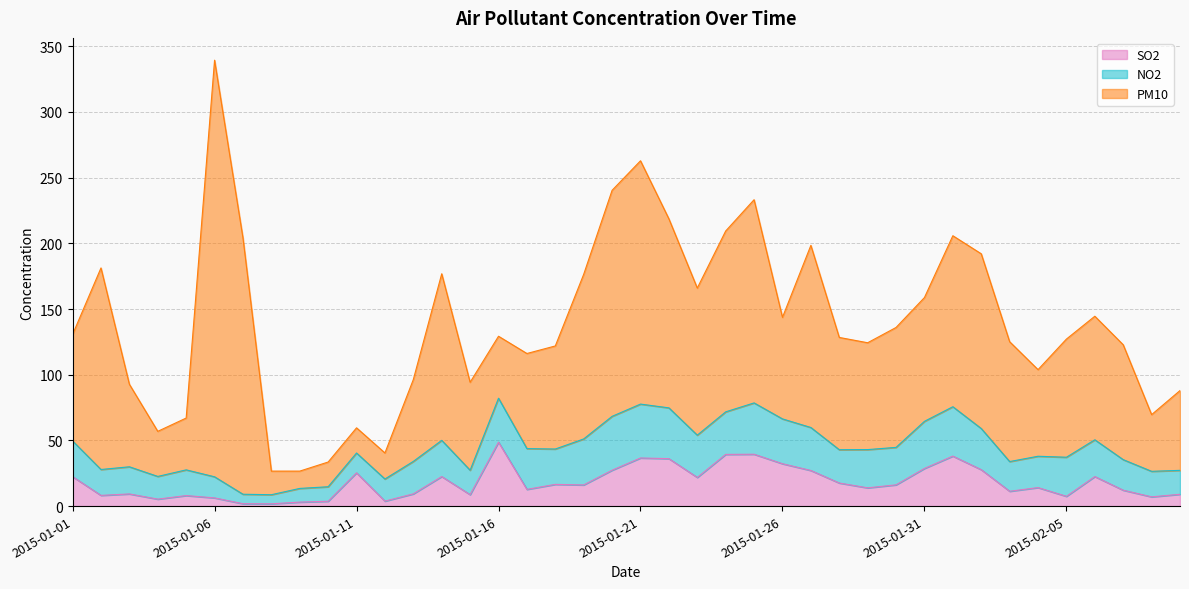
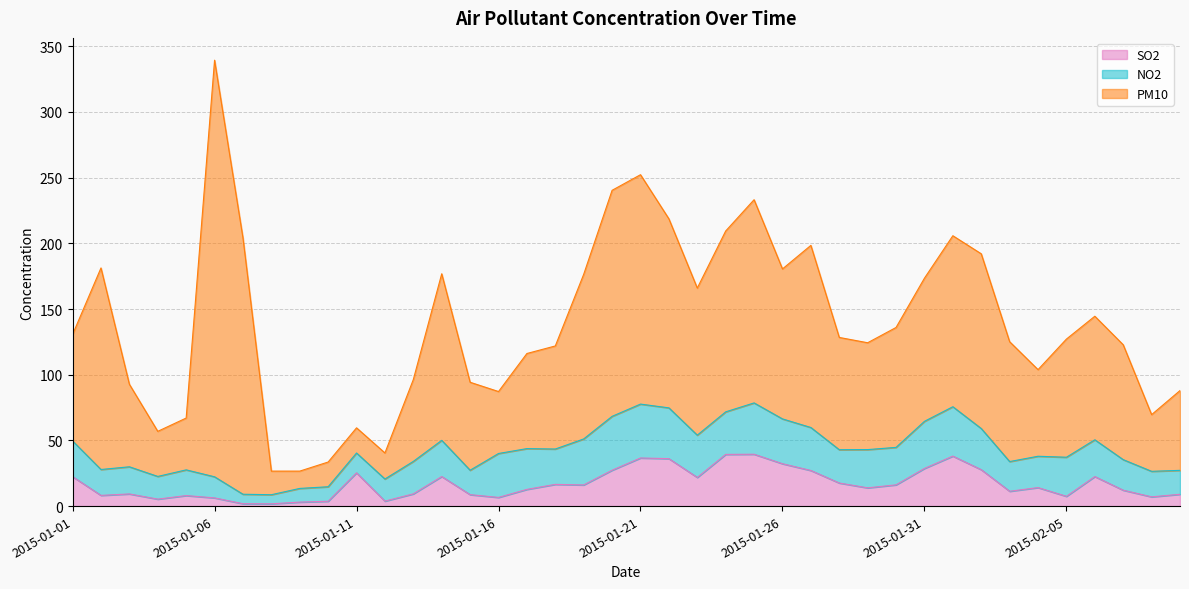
  {
    "SO2": {
      "2015-01-01": 22,
      "2015-01-06": 6,
      "2015-01-11": 25,
-     "2015-01-16": 49,
+     "2015-01-16": 7,
      "2015-01-21": 37,
      "2015-01-26": 32,
      "2015-01-31": 29,
      "2015-02-05": 7
    },
    "NO2": {
      "2015-01-01": 27,
      "2015-01-06": 16,
      "2015-01-11": 15,
      "2015-01-16": 33,
      "2015-01-21": 41,
      "2015-01-26": 34,
      "2015-01-31": 36,
      "2015-02-05": 30
    },
    "PM10": {
      "2015-01-01": 81,
      "2015-01-06": 317,
      "2015-01-11": 19,
      "2015-01-16": 47,
-     "2015-01-21": 185,
-     "2015-01-26": 77,
-     "2015-01-31": 94,
+     "2015-01-21": 175,
+     "2015-01-26": 114,
+     "2015-01-31": 109,
      "2015-02-05": 90
    }
  }
